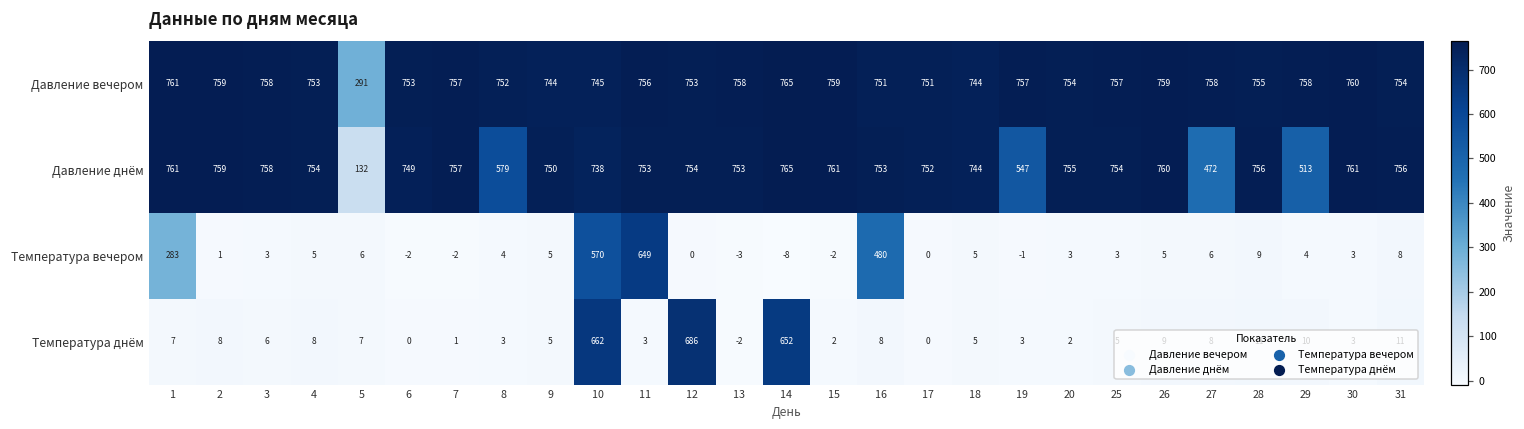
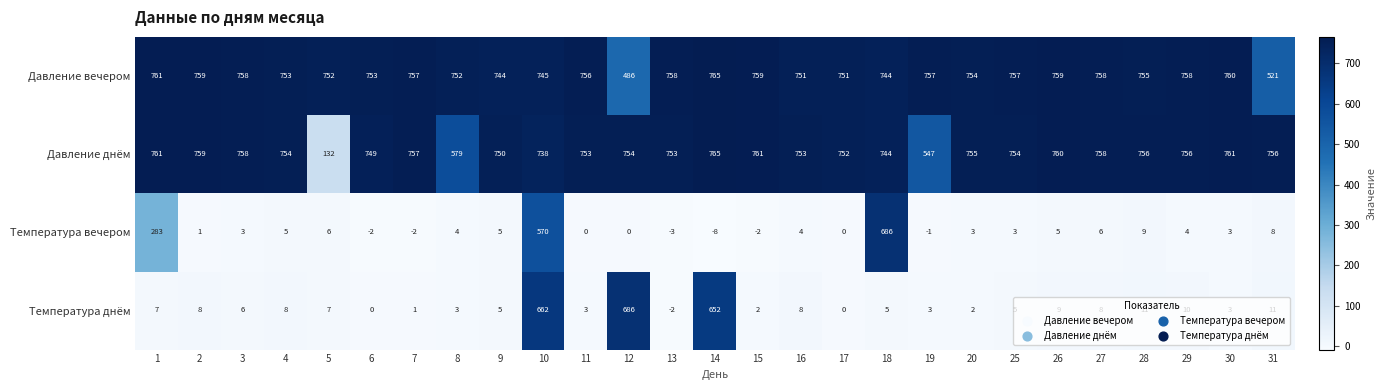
  {
    "Давление вечером": {
      "1": 761,
      "2": 759,
      "3": 758,
      "4": 753,
-     "5": 291,
+     "5": 752,
      "6": 753,
      "7": 757,
      "8": 752,
      "9": 744,
      "10": 745,
      "11": 756,
-     "12": 753,
+     "12": 486,
      "13": 758,
      "14": 765,
      "15": 759,
      "16": 751,
      "17": 751,
      "18": 744,
      "19": 757,
      "20": 754,
      "25": 757,
      "26": 759,
      "27": 758,
      "28": 755,
      "29": 758,
      "30": 760,
-     "31": 754
+     "31": 521
    },
    "Давление днём": {
      "1": 761,
      "2": 759,
      "3": 758,
      "4": 754,
      "5": 132,
      "6": 749,
      "7": 757,
      "8": 579,
      "9": 750,
      "10": 738,
      "11": 753,
      "12": 754,
      "13": 753,
      "14": 765,
      "15": 761,
      "16": 753,
      "17": 752,
      "18": 744,
      "19": 547,
      "20": 755,
      "25": 754,
      "26": 760,
-     "27": 472,
+     "27": 758,
      "28": 756,
-     "29": 513,
+     "29": 756,
      "30": 761,
      "31": 756
    },
    "Температура вечером": {
      "1": 283,
      "2": 1,
      "3": 3,
      "4": 5,
      "5": 6,
      "6": -2,
      "7": -2,
      "8": 4,
      "9": 5,
      "10": 570,
-     "11": 649,
+     "11": 0,
      "12": 0,
      "13": -3,
      "14": -8,
      "15": -2,
-     "16": 480,
+     "16": 4,
      "17": 0,
-     "18": 5,
+     "18": 686,
      "19": -1,
      "20": 3,
      "25": 3,
      "26": 5,
      "27": 6,
      "28": 9,
      "29": 4,
      "30": 3,
      "31": 8
    },
    "Температура днём": {
      "1": 7,
      "2": 8,
      "3": 6,
      "4": 8,
      "5": 7,
      "6": 0,
      "7": 1,
      "8": 3,
      "9": 5,
      "10": 662,
      "11": 3,
      "12": 686,
      "13": -2,
      "14": 652,
      "15": 2,
      "16": 8,
      "17": 0,
      "18": 5,
      "19": 3,
      "20": 2
    }
  }
